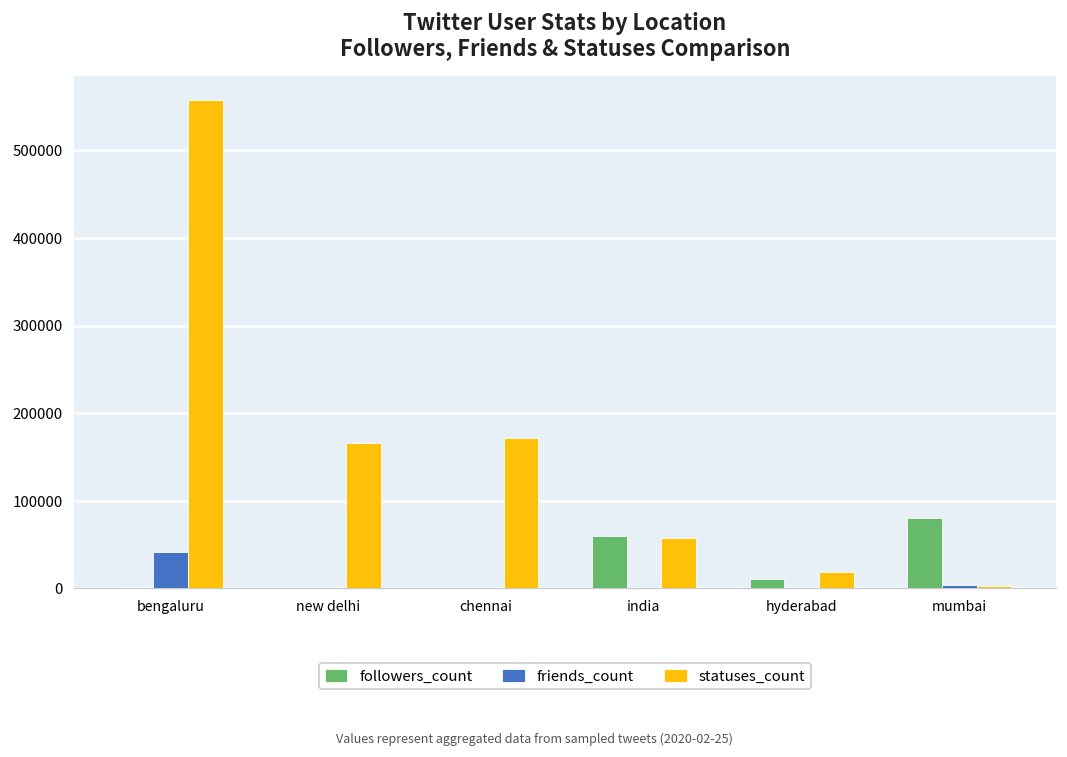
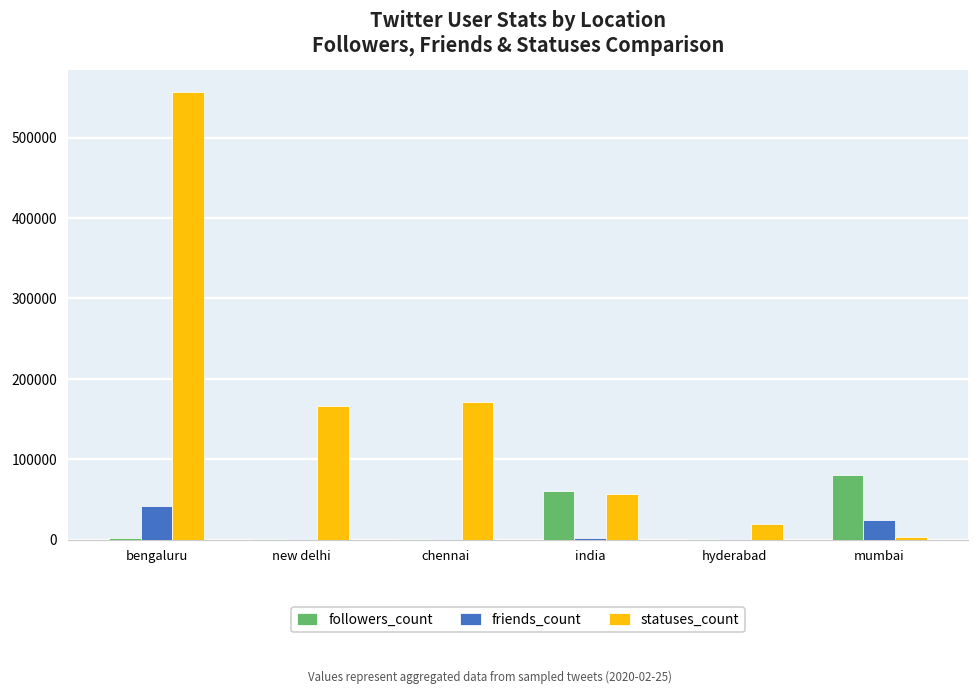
  {
    "followers_count": {
      "india": 60000,
-     "hyderabad": 10000,
+     "hyderabad": 0,
      "mumbai": 80000
    },
    "friends_count": {
      "bengaluru": 40000,
-     "mumbai": 0
+     "mumbai": 20000
    },
    "statuses_count": {
      "bengaluru": 560000,
      "new delhi": 170000,
      "chennai": 170000,
      "india": 60000,
      "hyderabad": 20000
    }
  }
